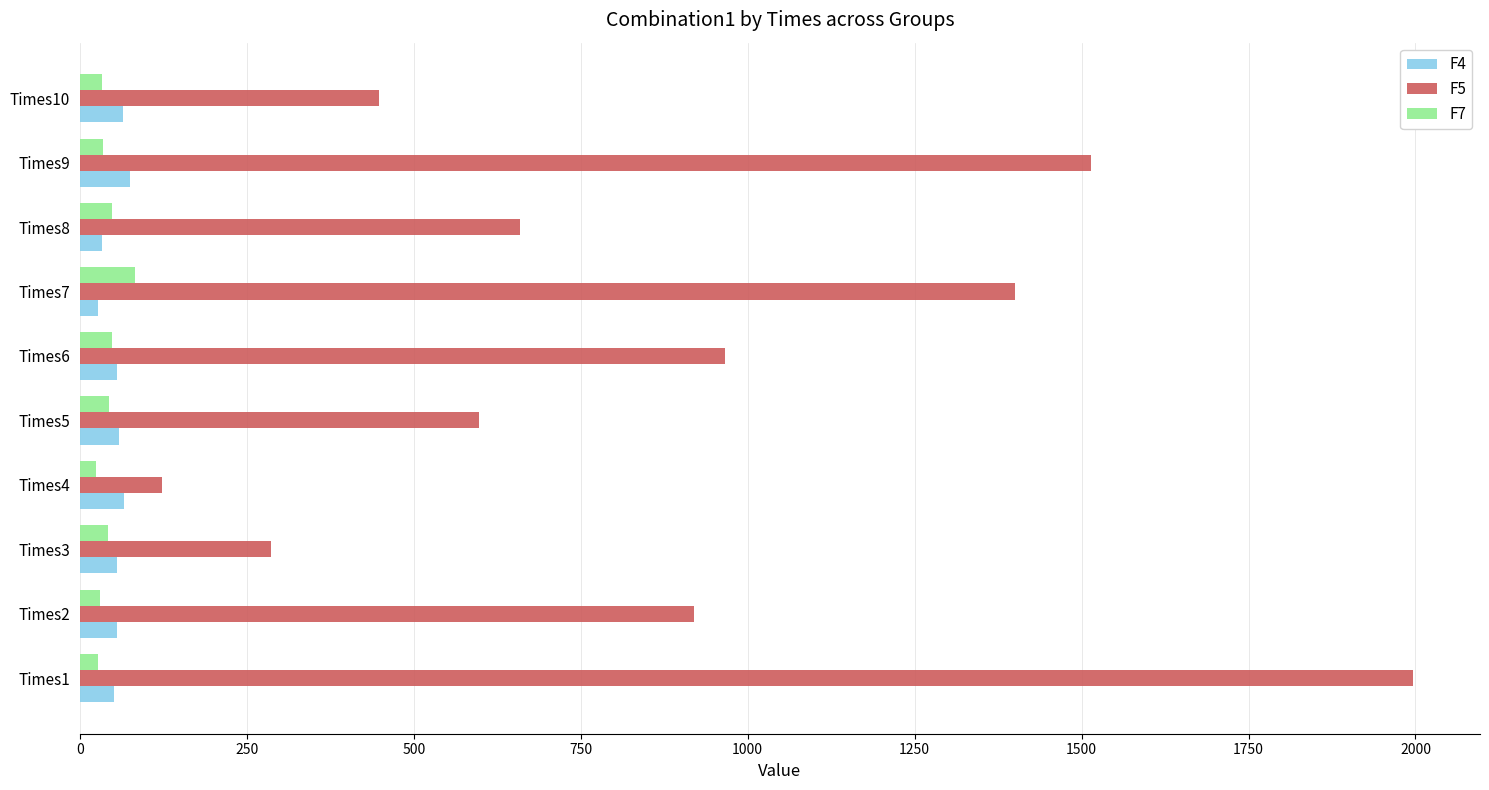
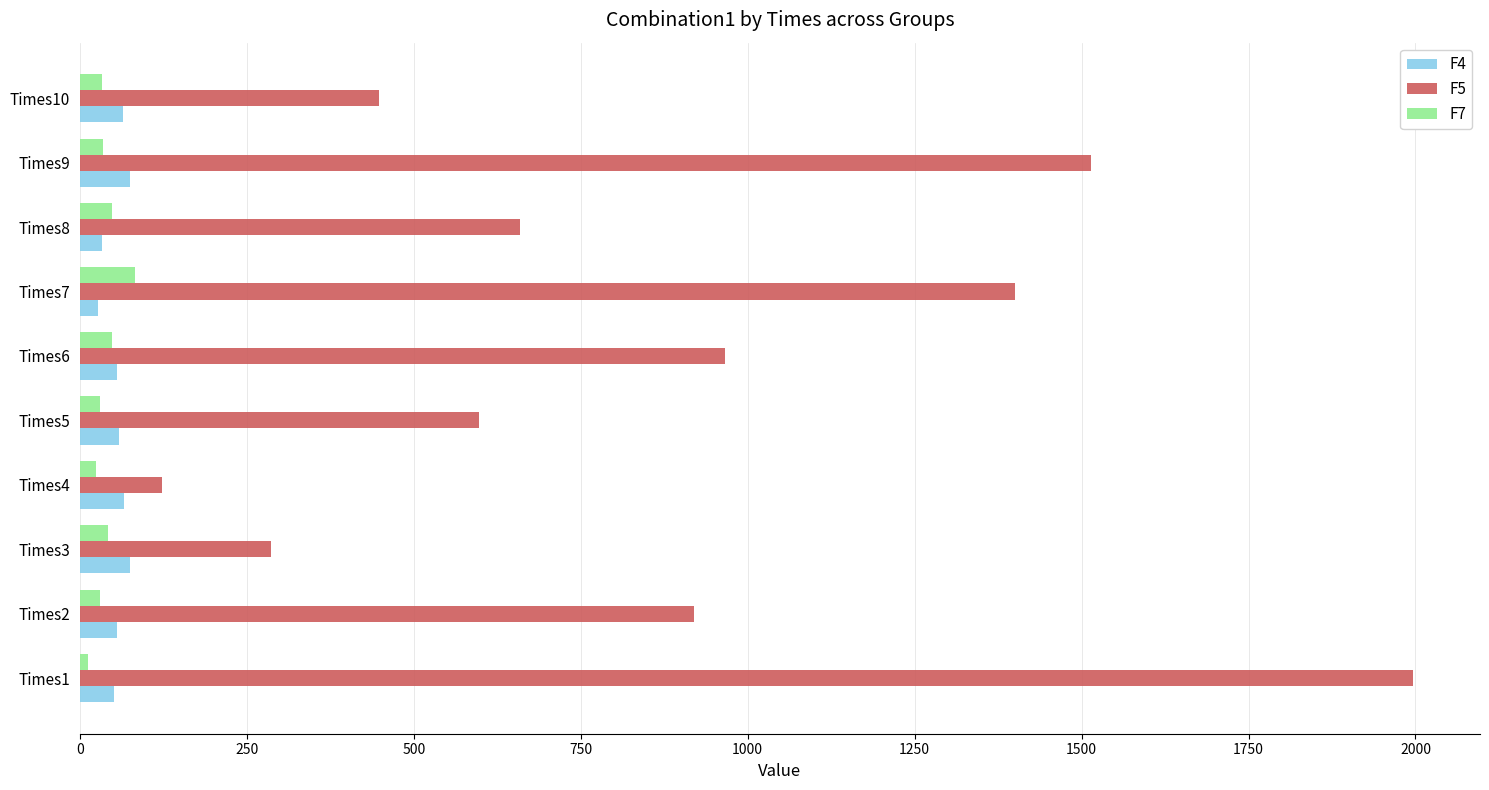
  {
    "F4": {
      "Times10": 60,
      "Times9": 70,
      "Times8": 30,
      "Times7": 30,
      "Times6": 60,
      "Times5": 60,
      "Times4": 70,
-     "Times3": 60,
+     "Times3": 80,
      "Times2": 60,
      "Times1": 50
    },
    "F5": {
      "Times10": 450,
      "Times9": 1510,
      "Times8": 660,
      "Times7": 1400,
      "Times6": 970,
      "Times5": 600,
      "Times4": 120,
      "Times3": 290,
      "Times2": 920,
      "Times1": 2000
    },
    "F7": {
      "Times10": 30,
      "Times9": 30,
      "Times8": 50,
      "Times7": 80,
      "Times6": 50,
-     "Times5": 40,
+     "Times5": 30,
      "Times4": 20,
      "Times3": 40,
      "Times2": 30,
-     "Times1": 30
+     "Times1": 10
    }
  }
